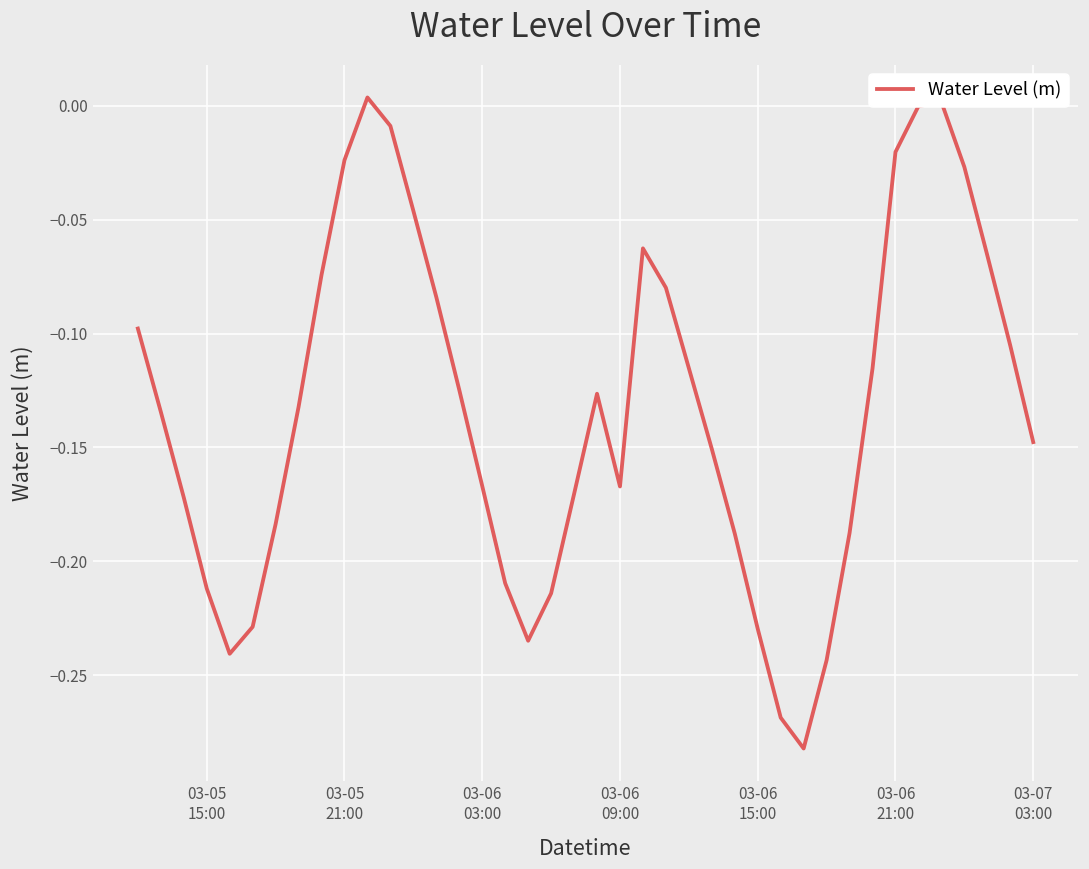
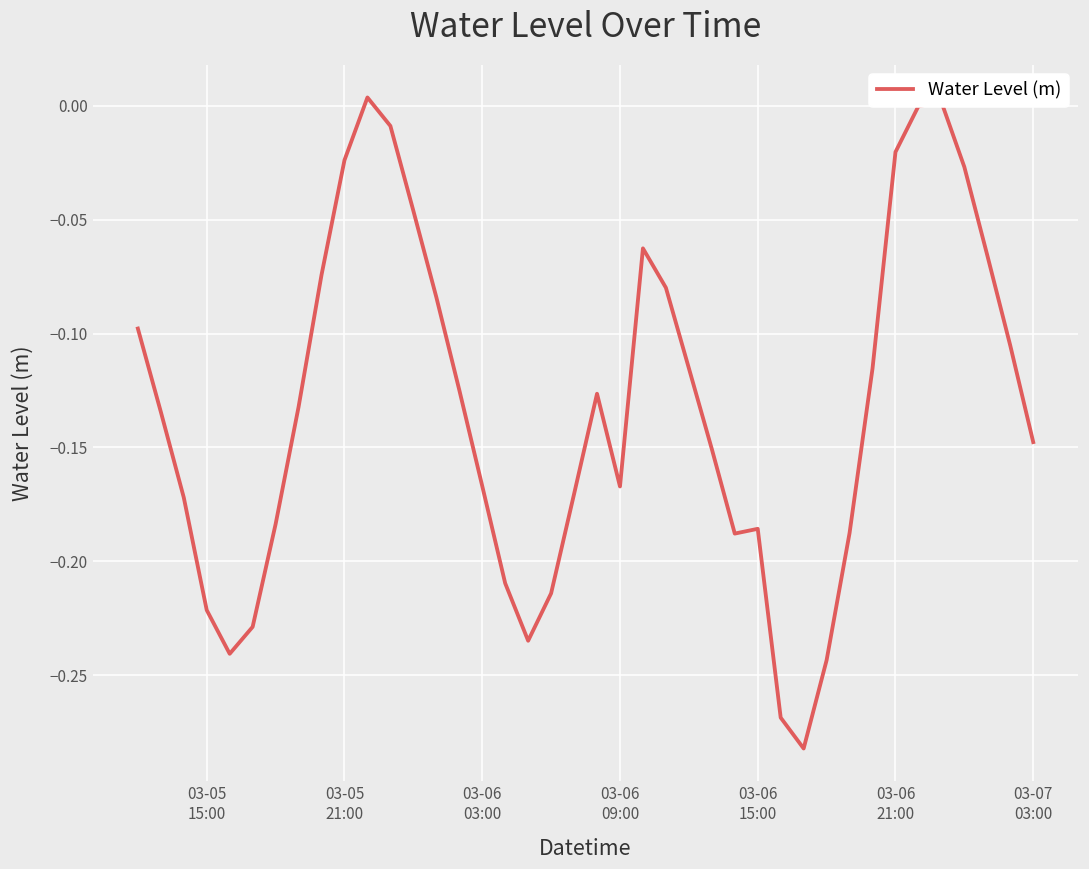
  {
-   "03-05 15:00": -0.212,
+   "03-05 15:00": -0.221,
    "03-05 21:00": -0.024,
    "03-06 03:00": -0.167,
    "03-06 09:00": -0.167,
-   "03-06 15:00": -0.230,
+   "03-06 15:00": -0.186,
    "03-06 21:00": -0.020,
    "03-07 03:00": -0.148
  }
